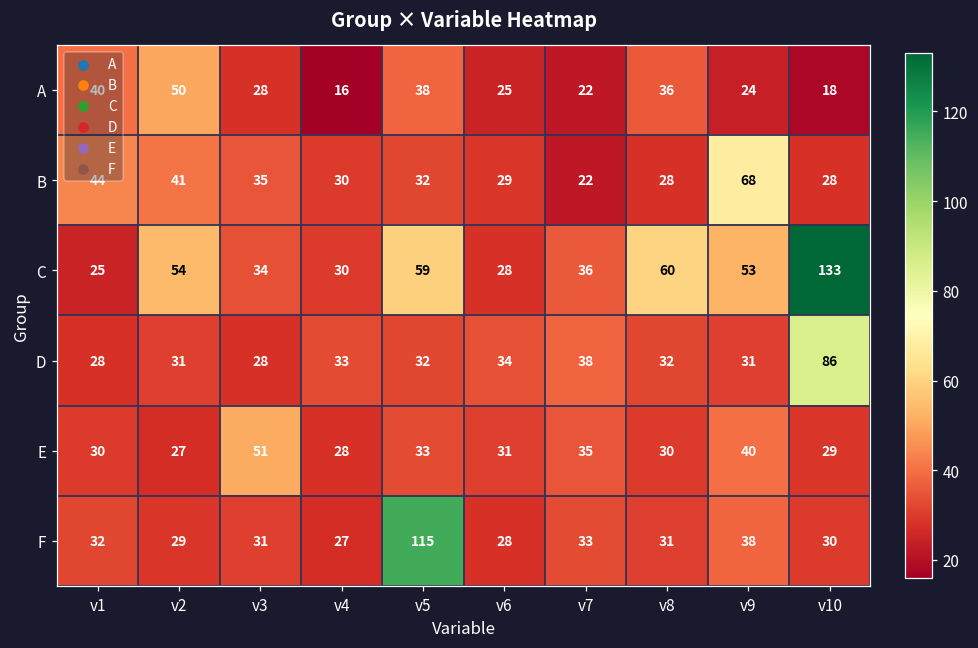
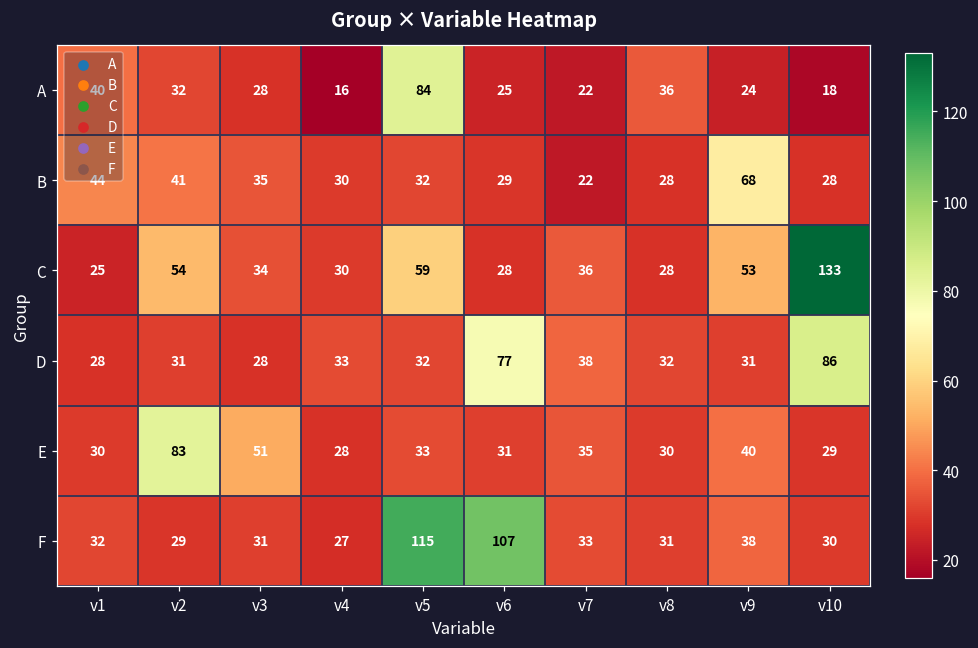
  {
    "A": {
-     "v2": 50,
+     "v2": 32,
      "v3": 28,
      "v4": 16,
-     "v5": 38,
+     "v5": 84,
      "v6": 25,
      "v7": 22,
      "v8": 36,
      "v9": 24,
      "v10": 18
    },
    "B": {
      "v2": 41,
      "v3": 35,
      "v4": 30,
      "v5": 32,
      "v6": 29,
      "v7": 22,
      "v8": 28,
      "v9": 68,
      "v10": 28
    },
    "C": {
      "v1": 25,
      "v2": 54,
      "v3": 34,
      "v4": 30,
      "v5": 59,
      "v6": 28,
      "v7": 36,
-     "v8": 60,
+     "v8": 28,
      "v9": 53,
      "v10": 133
    },
    "D": {
      "v1": 28,
      "v2": 31,
      "v3": 28,
      "v4": 33,
      "v5": 32,
-     "v6": 34,
+     "v6": 77,
      "v7": 38,
      "v8": 32,
      "v9": 31,
      "v10": 86
    },
    "E": {
      "v1": 30,
-     "v2": 27,
+     "v2": 83,
      "v3": 51,
      "v4": 28,
      "v5": 33,
      "v6": 31,
      "v7": 35,
      "v8": 30,
      "v9": 40,
      "v10": 29
    },
    "F": {
      "v1": 32,
      "v2": 29,
      "v3": 31,
      "v4": 27,
      "v5": 115,
-     "v6": 28,
+     "v6": 107,
      "v7": 33,
      "v8": 31,
      "v9": 38,
      "v10": 30
    }
  }
